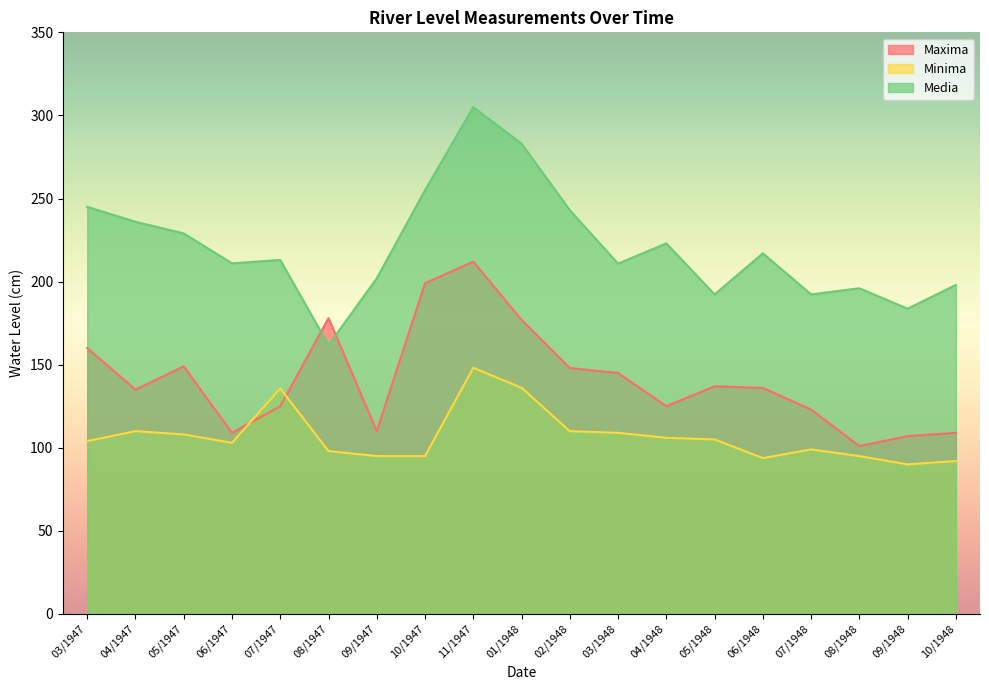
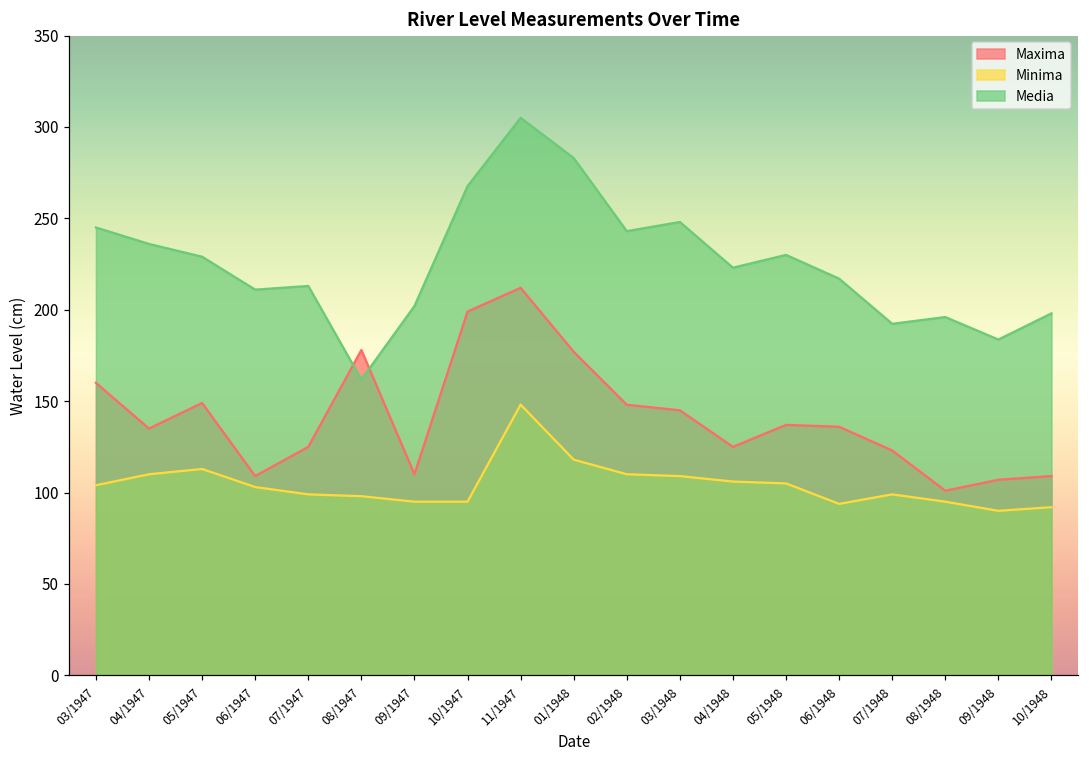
  {
    "Maxima": {
      "03/1947": 160,
      "04/1947": 135,
      "05/1947": 149,
      "06/1947": 109,
      "07/1947": 125,
      "08/1947": 178,
      "09/1947": 110,
      "10/1947": 199,
      "11/1947": 212,
      "01/1948": 177,
      "02/1948": 148,
      "03/1948": 145,
      "04/1948": 125,
      "05/1948": 137,
      "06/1948": 136,
      "07/1948": 123,
      "08/1948": 101,
      "09/1948": 107,
      "10/1948": 109
    },
    "Minima": {
      "03/1947": 104,
      "04/1947": 110,
-     "05/1947": 108,
+     "05/1947": 113,
      "06/1947": 103,
-     "07/1947": 136,
+     "07/1947": 99,
      "08/1947": 98,
      "09/1947": 95,
      "10/1947": 95,
      "11/1947": 148,
-     "01/1948": 136,
+     "01/1948": 118,
      "02/1948": 110,
      "03/1948": 109,
      "04/1948": 106,
      "05/1948": 105,
      "06/1948": 94,
      "07/1948": 99,
      "08/1948": 95,
      "09/1948": 90,
      "10/1948": 92
    },
    "Media": {
      "03/1947": 245,
      "04/1947": 236,
      "05/1947": 229,
      "06/1947": 211,
      "07/1947": 213,
      "08/1947": 162,
      "09/1947": 202,
-     "10/1947": 255,
+     "10/1947": 268,
      "11/1947": 305,
      "01/1948": 283,
      "02/1948": 243,
-     "03/1948": 211,
+     "03/1948": 248,
      "04/1948": 223,
-     "05/1948": 192,
+     "05/1948": 230,
      "06/1948": 217,
      "07/1948": 192,
      "08/1948": 196,
      "09/1948": 184,
      "10/1948": 198
    }
  }
